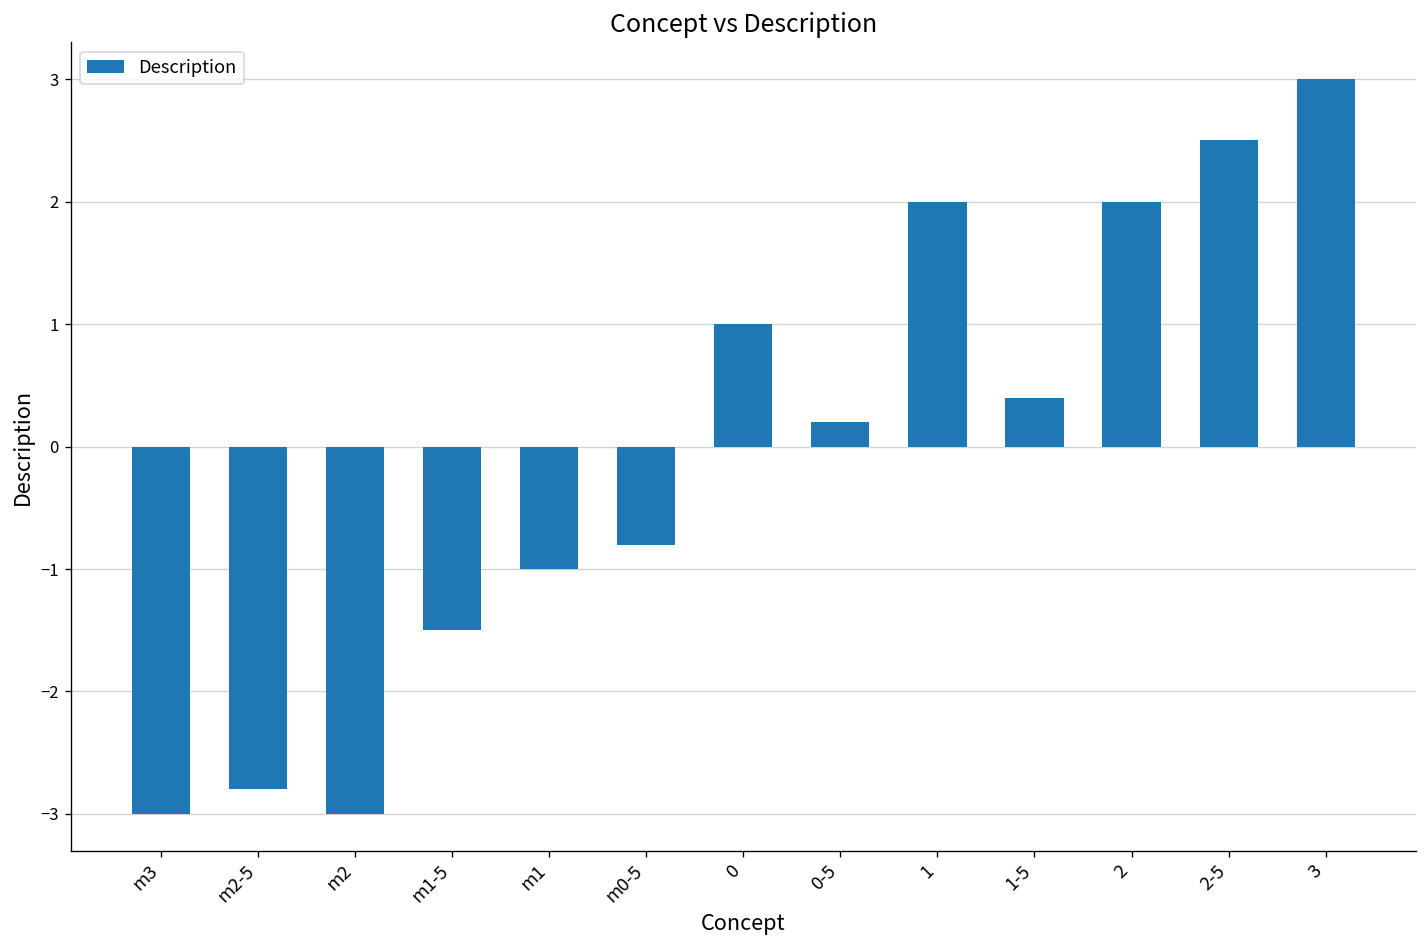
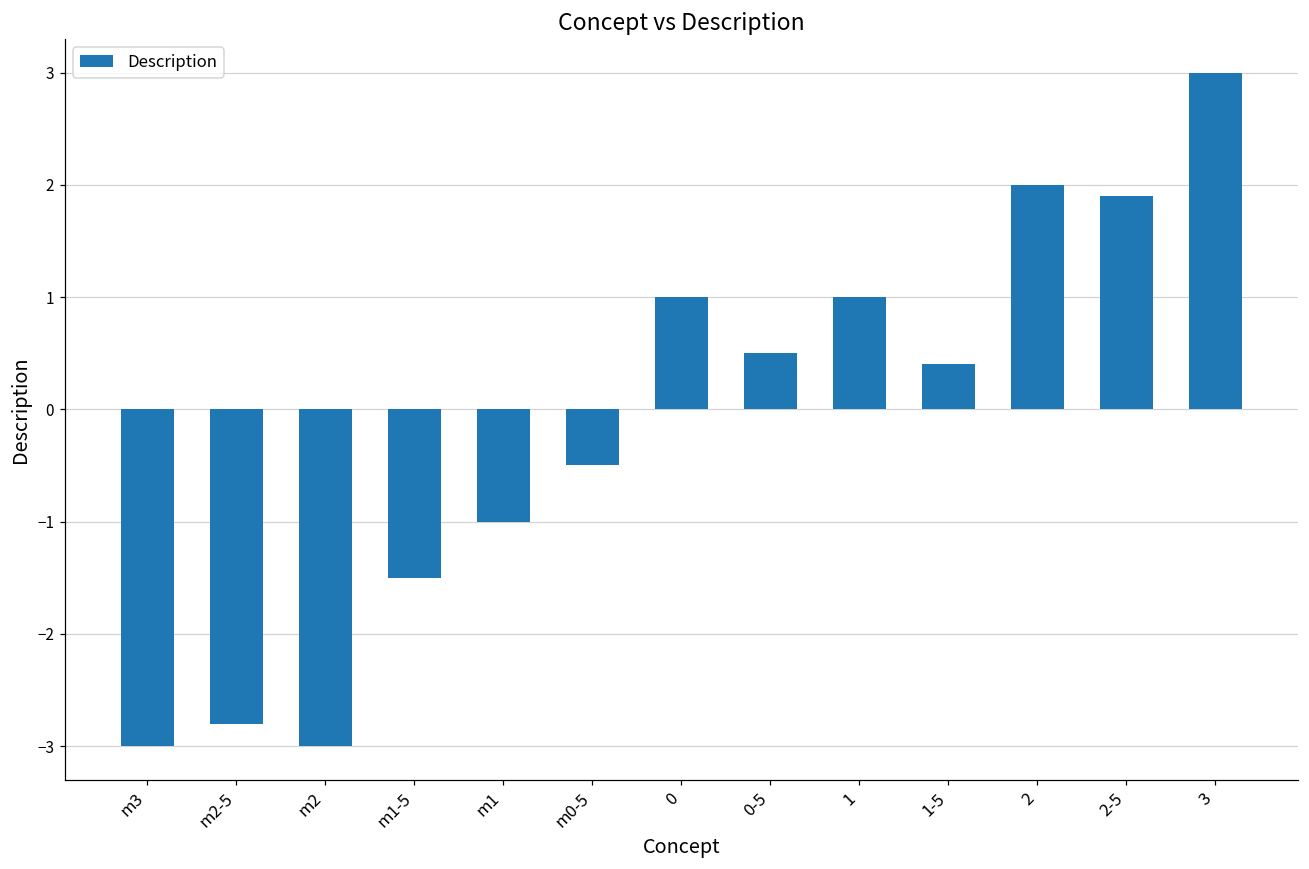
  {
    "m3": -3.0,
    "m2-5": -2.8,
    "m2": -3.0,
    "m1-5": -1.5,
    "m1": -1.0,
-   "m0-5": -0.8,
+   "m0-5": -0.5,
    "0": 1.0,
-   "0-5": 0.2,
-   "1": 2,
+   "0-5": 0.5,
+   "1": 1,
    "1-5": 0.4,
    "2": 2.0,
-   "2-5": 2.5,
+   "2-5": 1.9,
    "3": 3.0
  }
